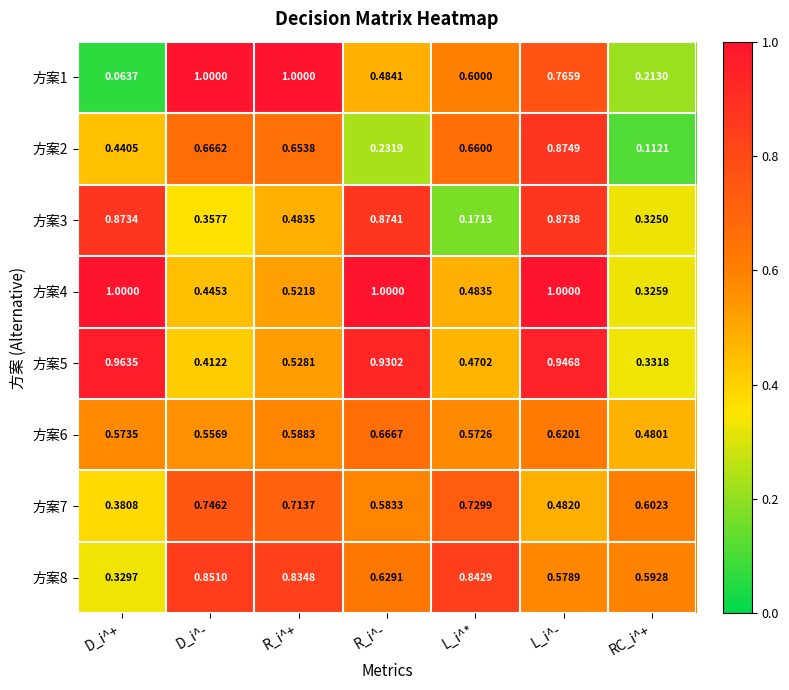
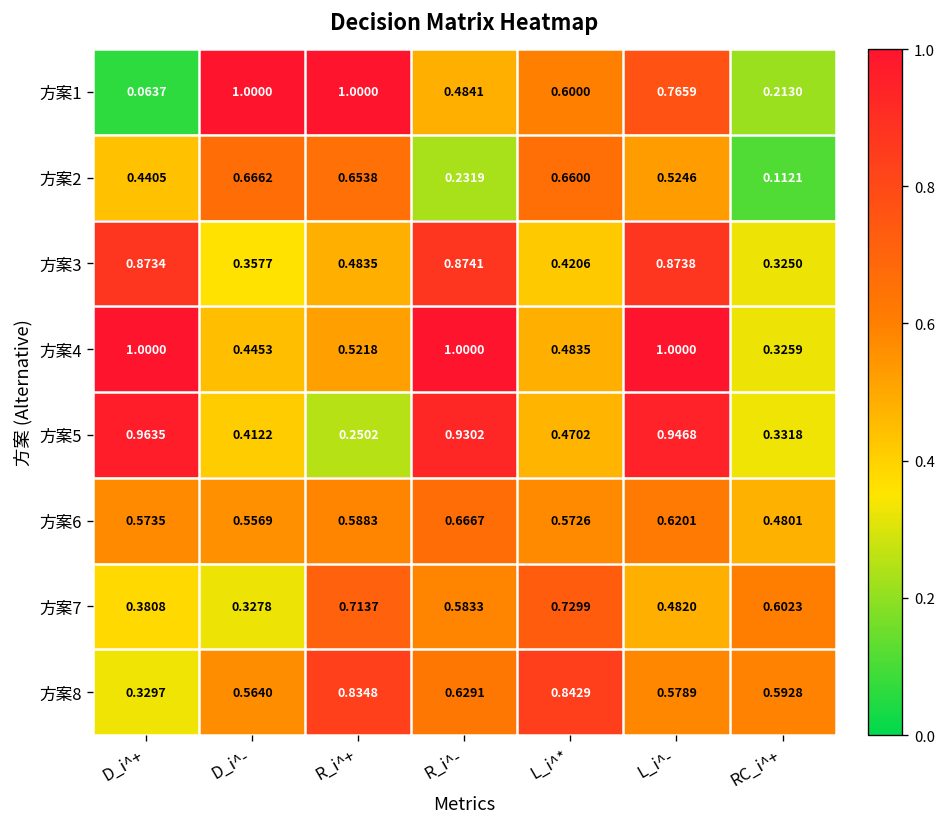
  {
    "方案1": {
      "D_i^+": 0.0637,
      "D_i^-": 1.0000,
      "R_i^+": 1.0000,
      "R_i^-": 0.4841,
      "L_i^*": 0.6000,
      "L_i^-": 0.7659,
      "RC_i^+": 0.2130
    },
    "方案2": {
      "D_i^+": 0.4405,
      "D_i^-": 0.6662,
      "R_i^+": 0.6538,
      "R_i^-": 0.2319,
      "L_i^*": 0.6600,
-     "L_i^-": 0.8749,
+     "L_i^-": 0.5246,
      "RC_i^+": 0.1121
    },
    "方案3": {
      "D_i^+": 0.8734,
      "D_i^-": 0.3577,
      "R_i^+": 0.4835,
      "R_i^-": 0.8741,
-     "L_i^*": 0.1713,
+     "L_i^*": 0.4206,
      "L_i^-": 0.8738,
      "RC_i^+": 0.3250
    },
    "方案4": {
      "D_i^+": 1.0000,
      "D_i^-": 0.4453,
      "R_i^+": 0.5218,
      "R_i^-": 1.0000,
      "L_i^*": 0.4835,
      "L_i^-": 1.0000,
      "RC_i^+": 0.3259
    },
    "方案5": {
      "D_i^+": 0.9635,
      "D_i^-": 0.4122,
-     "R_i^+": 0.5281,
+     "R_i^+": 0.2502,
      "R_i^-": 0.9302,
      "L_i^*": 0.4702,
      "L_i^-": 0.9468,
      "RC_i^+": 0.3318
    },
    "方案6": {
      "D_i^+": 0.5735,
      "D_i^-": 0.5569,
      "R_i^+": 0.5883,
      "R_i^-": 0.6667,
      "L_i^*": 0.5726,
      "L_i^-": 0.6201,
      "RC_i^+": 0.4801
    },
    "方案7": {
      "D_i^+": 0.3808,
-     "D_i^-": 0.7462,
+     "D_i^-": 0.3278,
      "R_i^+": 0.7137,
      "R_i^-": 0.5833,
      "L_i^*": 0.7299,
      "L_i^-": 0.4820,
      "RC_i^+": 0.6023
    },
    "方案8": {
      "D_i^+": 0.3297,
-     "D_i^-": 0.8510,
+     "D_i^-": 0.5640,
      "R_i^+": 0.8348,
      "R_i^-": 0.6291,
      "L_i^*": 0.8429,
      "L_i^-": 0.5789,
      "RC_i^+": 0.5928
    }
  }
